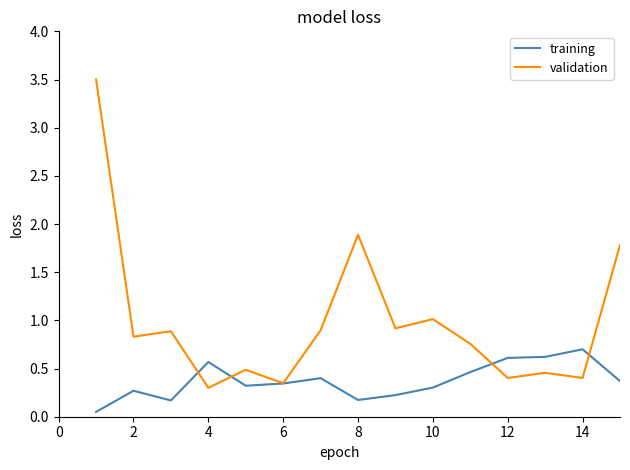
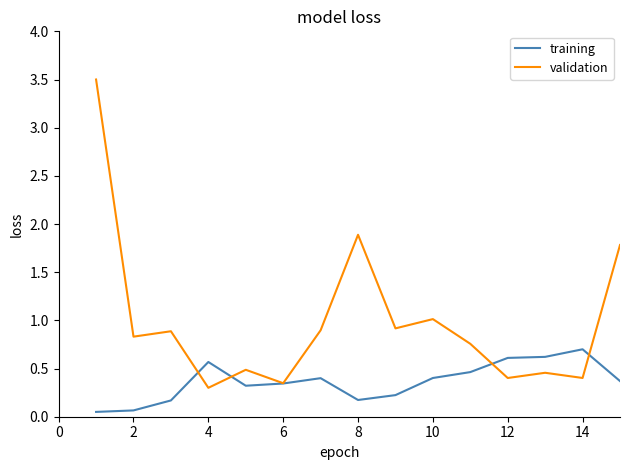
  {
    "training": {
-     "2": 0.3,
+     "2": 0.1,
      "4": 0.6,
      "8": 0.2,
-     "10": 0.3,
+     "10": 0.4,
      "12": 0.6,
      "14": 0.7
    },
    "validation": {
      "2": 0.8,
      "4": 0.3,
      "8": 1.9,
      "10": 1.0,
      "12": 0.4,
      "14": 0.4
    }
  }
